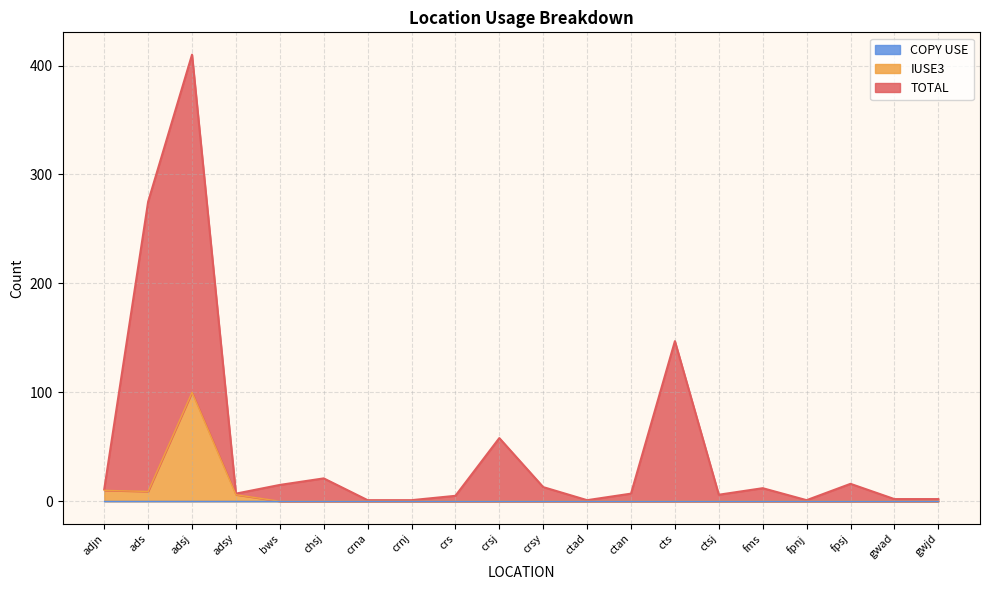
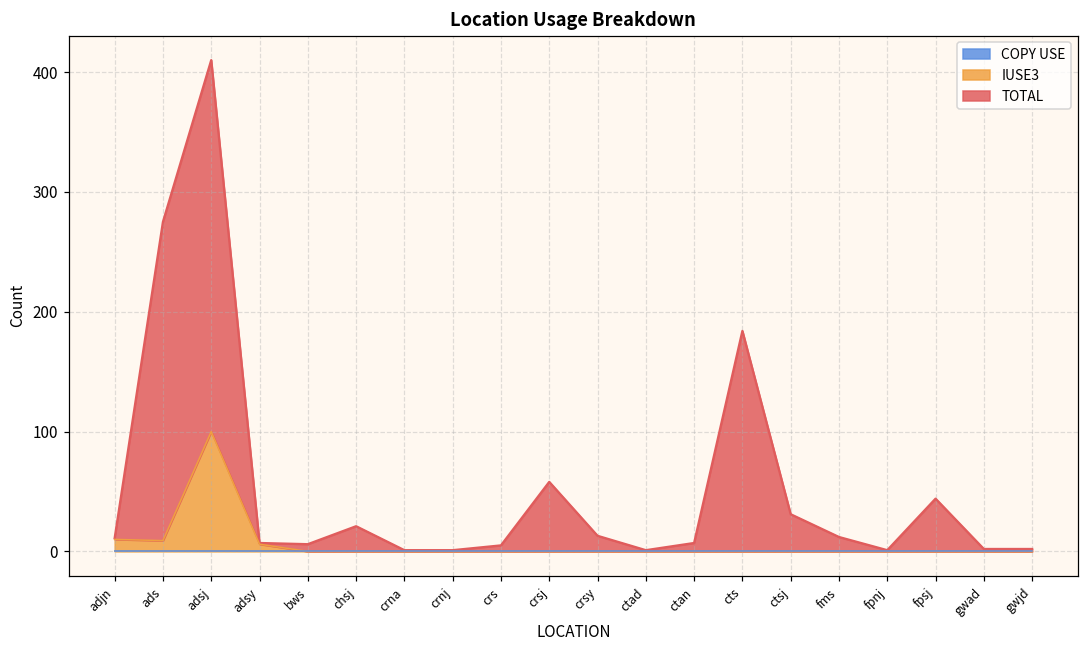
  {
    "COPY USE": {
      "adjn": 0,
      "ads": 0,
      "adsj": 0,
      "adsy": 0
    },
    "TOTAL": {
      "ads": 275,
      "adsj": 410,
-     "bws": 15,
+     "bws": 6,
      "chsj": 21,
      "crs": 5,
      "crsj": 58,
      "crsy": 13,
      "ctan": 7,
-     "cts": 147,
-     "ctsj": 6,
+     "cts": 184,
+     "ctsj": 31,
      "fms": 12,
-     "fpsj": 16
+     "fpsj": 44
    },
    "IUSE3": {
      "ads": 9,
      "adsj": 100
    }
  }
